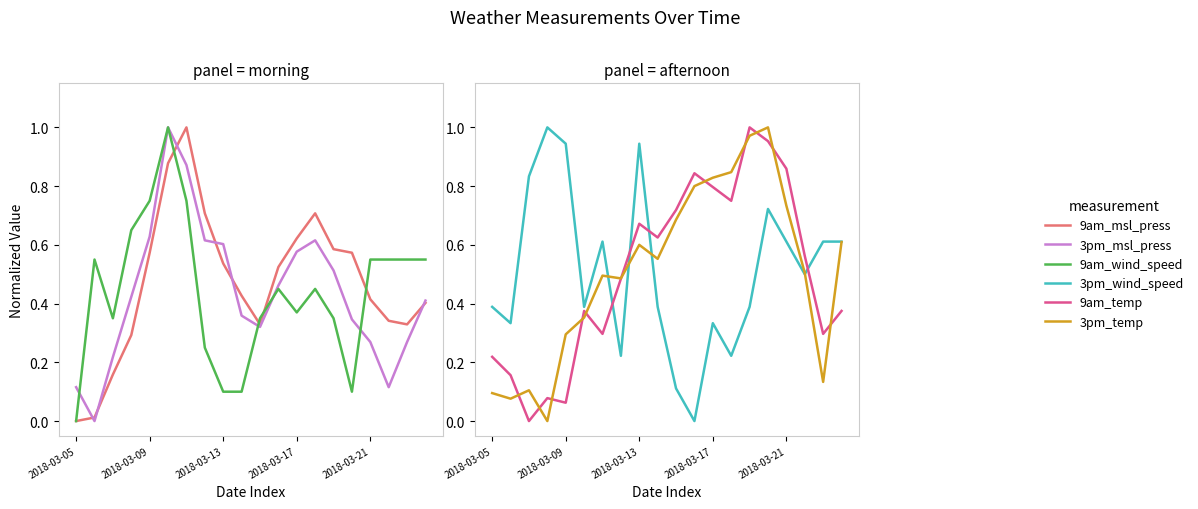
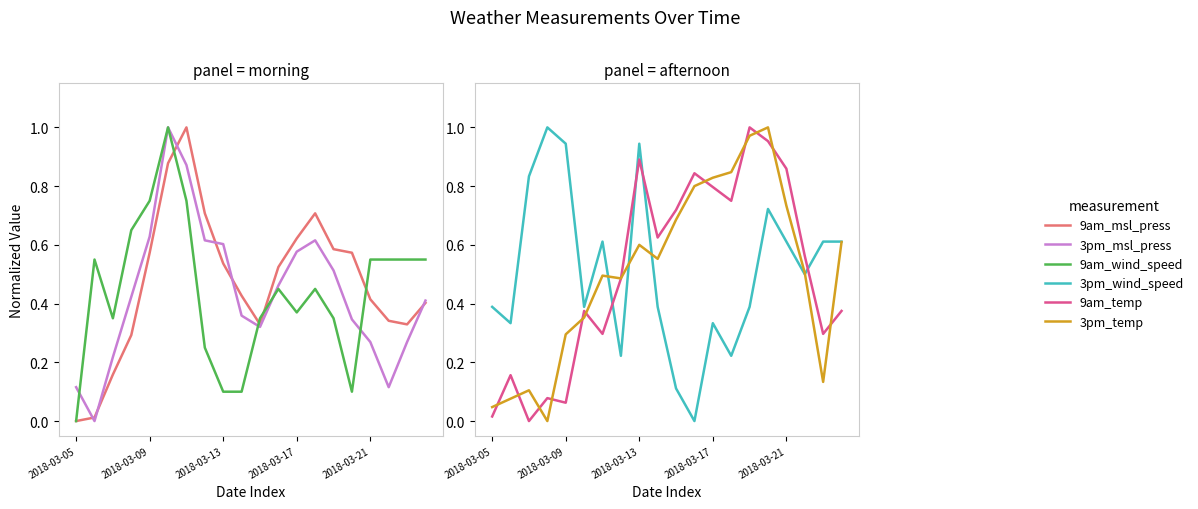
  {
    "panel = morning": {
      "9am_msl_press": {
        "2018-03-09": 0.57,
        "2018-03-13": 0.54,
        "2018-03-17": 0.62,
        "2018-03-21": 0.41
      },
      "3pm_msl_press": {
        "2018-03-05": 0.12,
        "2018-03-09": 0.63,
        "2018-03-13": 0.60,
        "2018-03-17": 0.58,
        "2018-03-21": 0.27
      },
      "9am_wind_speed": {
        "2018-03-09": 0.75,
        "2018-03-13": 0.10,
        "2018-03-17": 0.37,
        "2018-03-21": 0.55
      }
    },
    "panel = afternoon": {
      "3pm_wind_speed": {
        "2018-03-05": 0.39,
        "2018-03-09": 0.94,
        "2018-03-13": 0.94,
        "2018-03-17": 0.33,
        "2018-03-21": 0.61
      },
      "9am_temp": {
-       "2018-03-05": 0.22,
+       "2018-03-05": 0.02,
        "2018-03-09": 0.06,
-       "2018-03-13": 0.67,
+       "2018-03-13": 0.89,
        "2018-03-17": 0.80,
        "2018-03-21": 0.86
      },
      "3pm_temp": {
-       "2018-03-05": 0.10,
+       "2018-03-05": 0.05,
        "2018-03-09": 0.30,
        "2018-03-13": 0.60,
        "2018-03-17": 0.83,
        "2018-03-21": 0.73
      }
    }
  }
